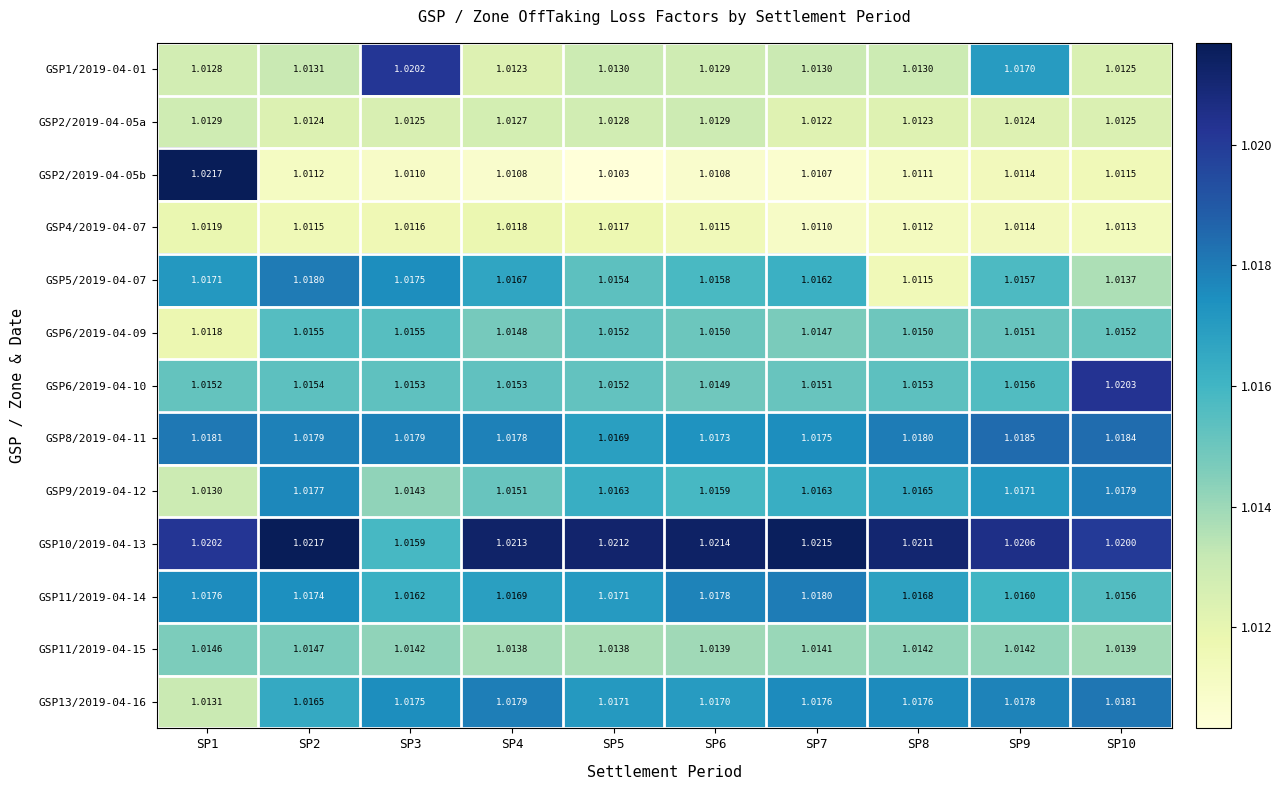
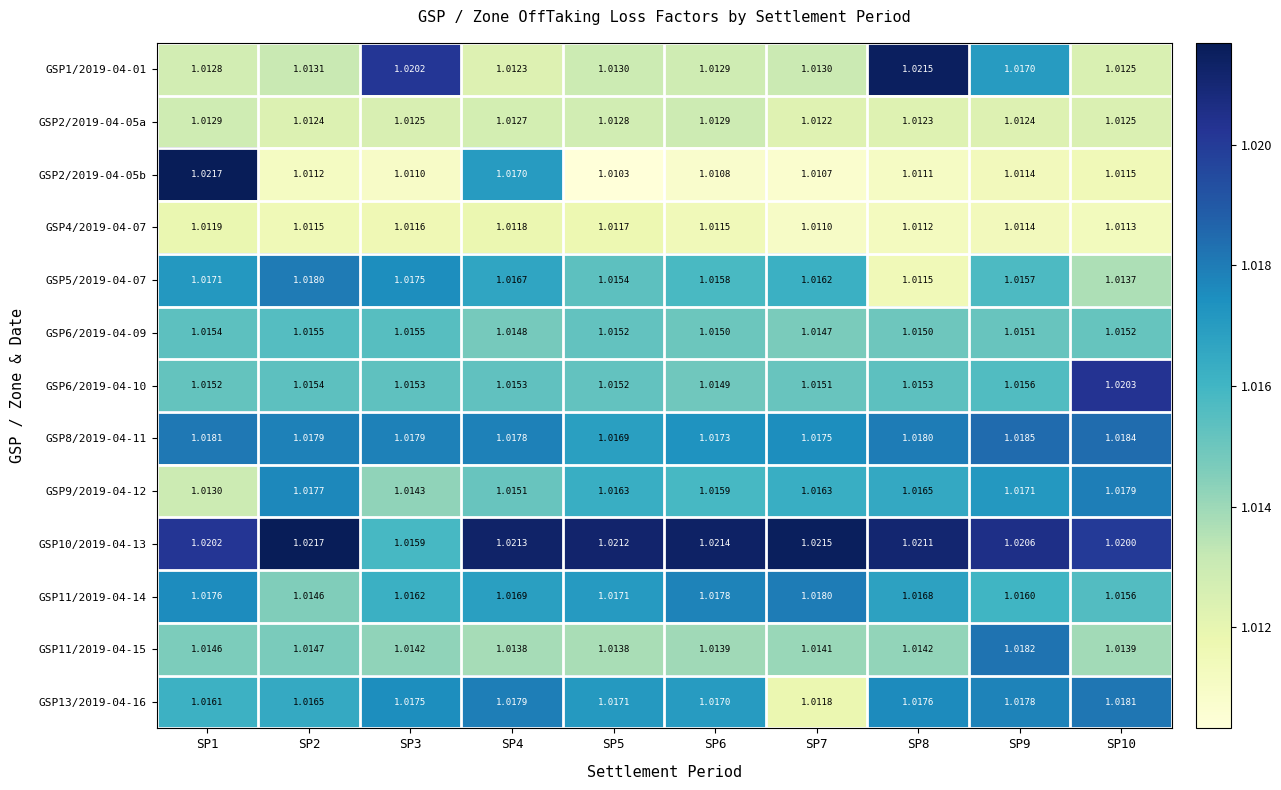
  {
    "GSP1/2019-04-01": {
      "SP1": 1.0128,
      "SP2": 1.0131,
      "SP3": 1.0202,
      "SP4": 1.0123,
      "SP5": 1.0130,
      "SP6": 1.0129,
      "SP7": 1.0130,
-     "SP8": 1.0130,
+     "SP8": 1.0215,
      "SP9": 1.0170,
      "SP10": 1.0125
    },
    "GSP2/2019-04-05a": {
      "SP1": 1.0129,
      "SP2": 1.0124,
      "SP3": 1.0125,
      "SP4": 1.0127,
      "SP5": 1.0128,
      "SP6": 1.0129,
      "SP7": 1.0122,
      "SP8": 1.0123,
      "SP9": 1.0124,
      "SP10": 1.0125
    },
    "GSP2/2019-04-05b": {
      "SP1": 1.0217,
      "SP2": 1.0112,
      "SP3": 1.0110,
-     "SP4": 1.0108,
+     "SP4": 1.0170,
      "SP5": 1.0103,
      "SP6": 1.0108,
      "SP7": 1.0107,
      "SP8": 1.0111,
      "SP9": 1.0114,
      "SP10": 1.0115
    },
    "GSP4/2019-04-07": {
      "SP1": 1.0119,
      "SP2": 1.0115,
      "SP3": 1.0116,
      "SP4": 1.0118,
      "SP5": 1.0117,
      "SP6": 1.0115,
      "SP7": 1.0110,
      "SP8": 1.0112,
      "SP9": 1.0114,
      "SP10": 1.0113
    },
    "GSP5/2019-04-07": {
      "SP1": 1.0171,
      "SP2": 1.0180,
      "SP3": 1.0175,
      "SP4": 1.0167,
      "SP5": 1.0154,
      "SP6": 1.0158,
      "SP7": 1.0162,
      "SP8": 1.0115,
      "SP9": 1.0157,
      "SP10": 1.0137
    },
    "GSP6/2019-04-09": {
-     "SP1": 1.0118,
+     "SP1": 1.0154,
      "SP2": 1.0155,
      "SP3": 1.0155,
      "SP4": 1.0148,
      "SP5": 1.0152,
      "SP6": 1.0150,
      "SP7": 1.0147,
      "SP8": 1.0150,
      "SP9": 1.0151,
      "SP10": 1.0152
    },
    "GSP6/2019-04-10": {
      "SP1": 1.0152,
      "SP2": 1.0154,
      "SP3": 1.0153,
      "SP4": 1.0153,
      "SP5": 1.0152,
      "SP6": 1.0149,
      "SP7": 1.0151,
      "SP8": 1.0153,
      "SP9": 1.0156,
      "SP10": 1.0203
    },
    "GSP8/2019-04-11": {
      "SP1": 1.0181,
      "SP2": 1.0179,
      "SP3": 1.0179,
      "SP4": 1.0178,
      "SP5": 1.0169,
      "SP6": 1.0173,
      "SP7": 1.0175,
      "SP8": 1.0180,
      "SP9": 1.0185,
      "SP10": 1.0184
    },
    "GSP9/2019-04-12": {
      "SP1": 1.0130,
      "SP2": 1.0177,
      "SP3": 1.0143,
      "SP4": 1.0151,
      "SP5": 1.0163,
      "SP6": 1.0159,
      "SP7": 1.0163,
      "SP8": 1.0165,
      "SP9": 1.0171,
      "SP10": 1.0179
    },
    "GSP10/2019-04-13": {
      "SP1": 1.0202,
      "SP2": 1.0217,
      "SP3": 1.0159,
      "SP4": 1.0213,
      "SP5": 1.0212,
      "SP6": 1.0214,
      "SP7": 1.0215,
      "SP8": 1.0211,
      "SP9": 1.0206,
      "SP10": 1.0200
    },
    "GSP11/2019-04-14": {
      "SP1": 1.0176,
-     "SP2": 1.0174,
+     "SP2": 1.0146,
      "SP3": 1.0162,
      "SP4": 1.0169,
      "SP5": 1.0171,
      "SP6": 1.0178,
      "SP7": 1.0180,
      "SP8": 1.0168,
      "SP9": 1.0160,
      "SP10": 1.0156
    },
    "GSP11/2019-04-15": {
      "SP1": 1.0146,
      "SP2": 1.0147,
      "SP3": 1.0142,
      "SP4": 1.0138,
      "SP5": 1.0138,
      "SP6": 1.0139,
      "SP7": 1.0141,
      "SP8": 1.0142,
-     "SP9": 1.0142,
+     "SP9": 1.0182,
      "SP10": 1.0139
    },
    "GSP13/2019-04-16": {
-     "SP1": 1.0131,
+     "SP1": 1.0161,
      "SP2": 1.0165,
      "SP3": 1.0175,
      "SP4": 1.0179,
      "SP5": 1.0171,
      "SP6": 1.0170,
-     "SP7": 1.0176,
+     "SP7": 1.0118,
      "SP8": 1.0176,
      "SP9": 1.0178,
      "SP10": 1.0181
    }
  }
